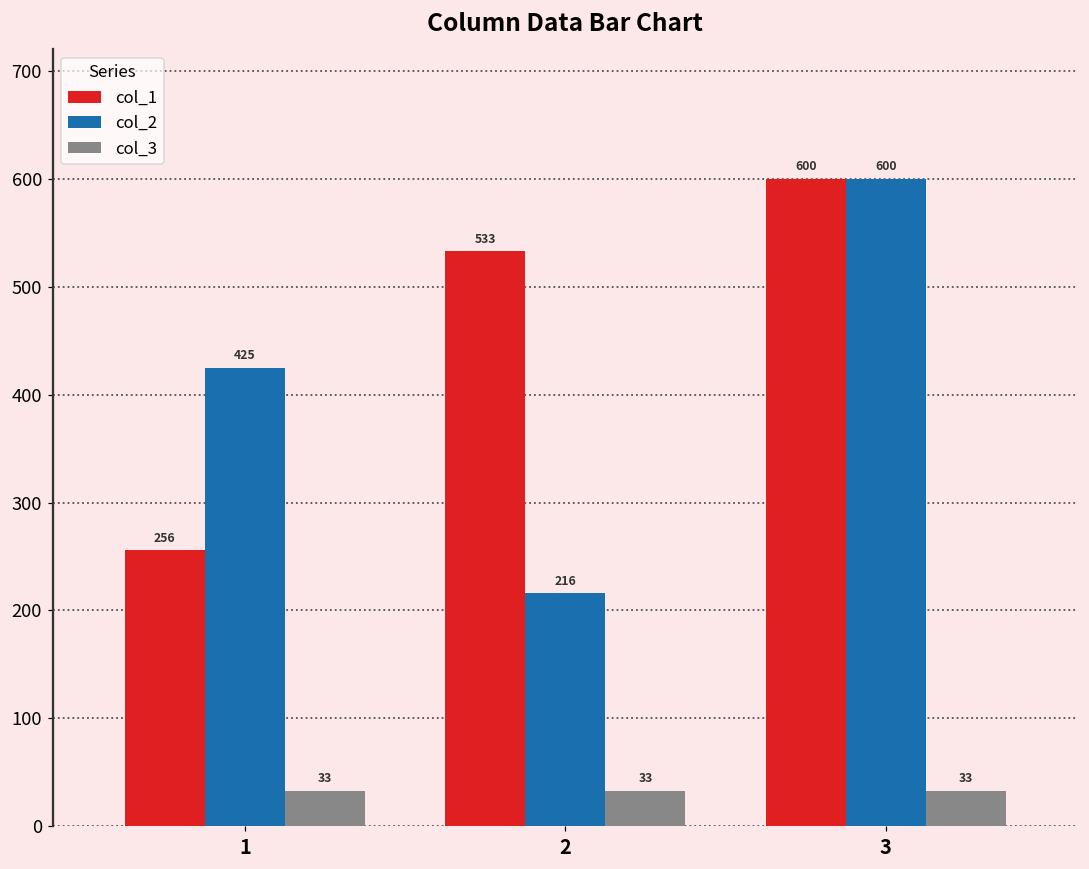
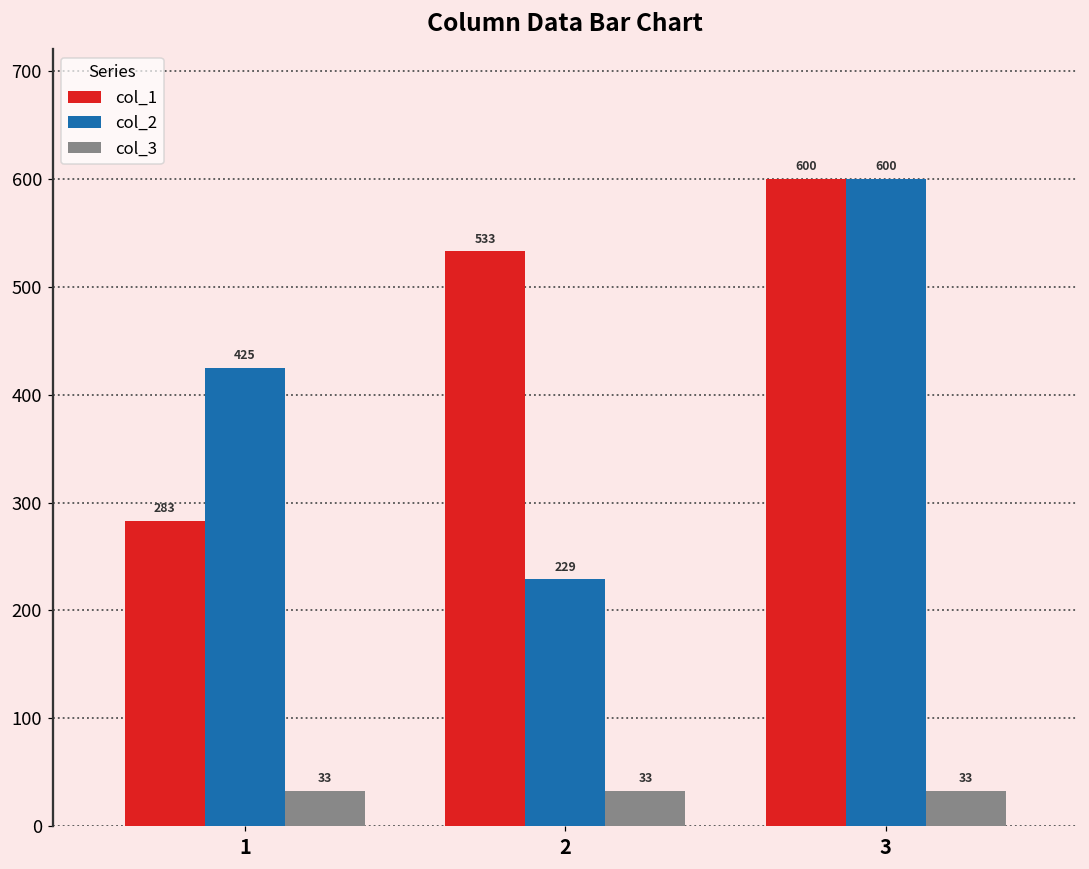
  {
    "col_1": {
-     "1": 256,
+     "1": 283,
      "2": 533,
      "3": 600
    },
    "col_2": {
      "1": 425,
-     "2": 216,
+     "2": 229,
      "3": 600
    },
    "col_3": {
      "1": 33,
      "2": 33,
      "3": 33
    }
  }
